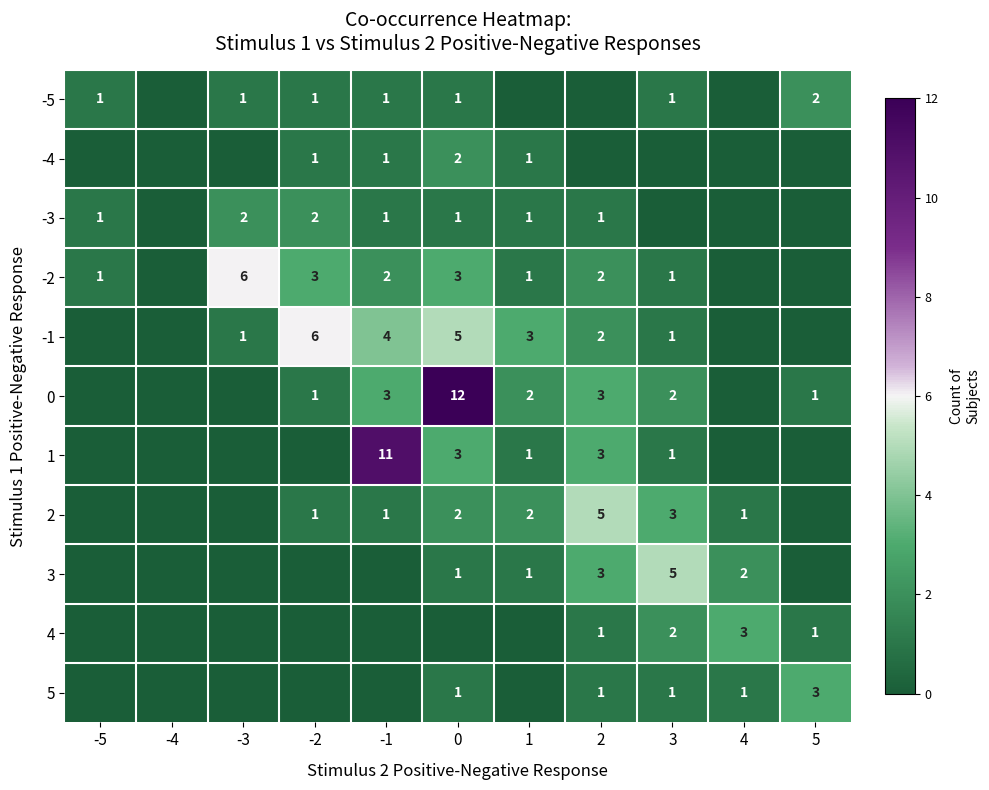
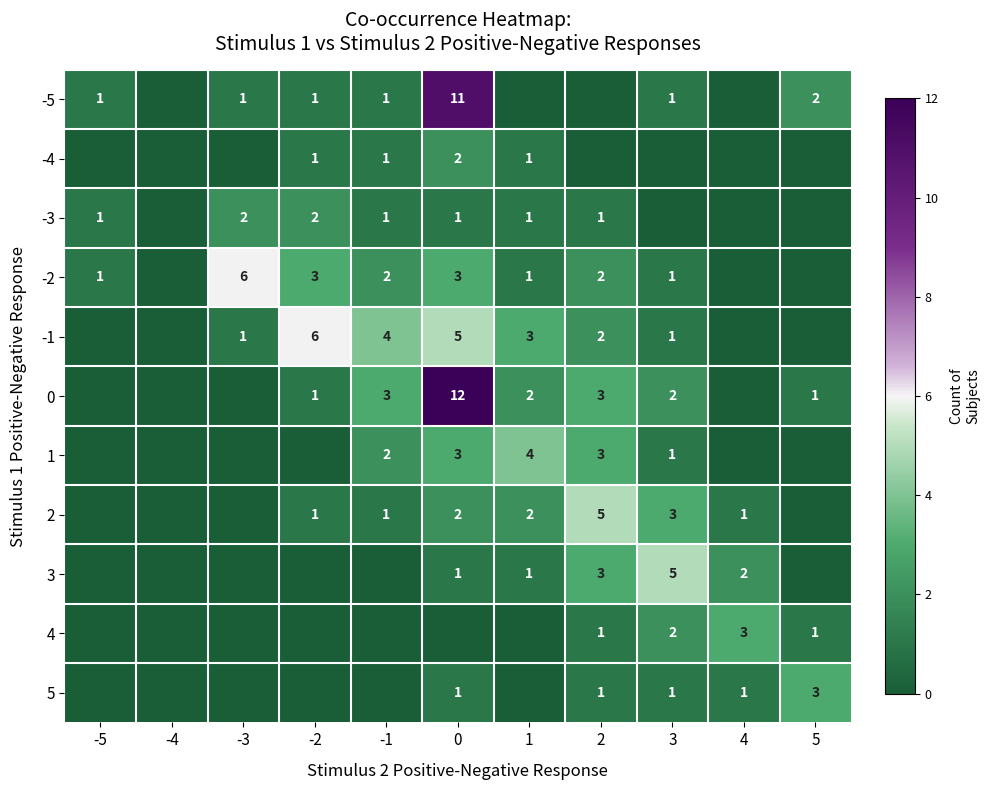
  {
    "-5": {
      "-5": 1,
      "-3": 1,
      "-2": 1,
      "-1": 1,
-     "0": 1,
+     "0": 11,
      "3": 1,
      "5": 2
    },
    "-4": {
      "-2": 1,
      "-1": 1,
      "0": 2,
      "1": 1
    },
    "-3": {
      "-5": 1,
      "-3": 2,
      "-2": 2,
      "-1": 1,
      "0": 1,
      "1": 1,
      "2": 1
    },
    "-2": {
      "-5": 1,
      "-3": 6,
      "-2": 3,
      "-1": 2,
      "0": 3,
      "1": 1,
      "2": 2,
      "3": 1
    },
    "-1": {
      "-3": 1,
      "-2": 6,
      "-1": 4,
      "0": 5,
      "1": 3,
      "2": 2,
      "3": 1
    },
    "0": {
      "-2": 1,
      "-1": 3,
      "0": 12,
      "1": 2,
      "2": 3,
      "3": 2,
      "5": 1
    },
    "1": {
-     "-1": 11,
+     "-1": 2,
      "0": 3,
-     "1": 1,
+     "1": 4,
      "2": 3,
      "3": 1
    },
    "2": {
      "-2": 1,
      "-1": 1,
      "0": 2,
      "1": 2,
      "2": 5,
      "3": 3,
      "4": 1
    },
    "3": {
      "0": 1,
      "1": 1,
      "2": 3,
      "3": 5,
      "4": 2
    },
    "4": {
      "2": 1,
      "3": 2,
      "4": 3,
      "5": 1
    },
    "5": {
      "0": 1,
      "2": 1,
      "3": 1,
      "4": 1,
      "5": 3
    }
  }
